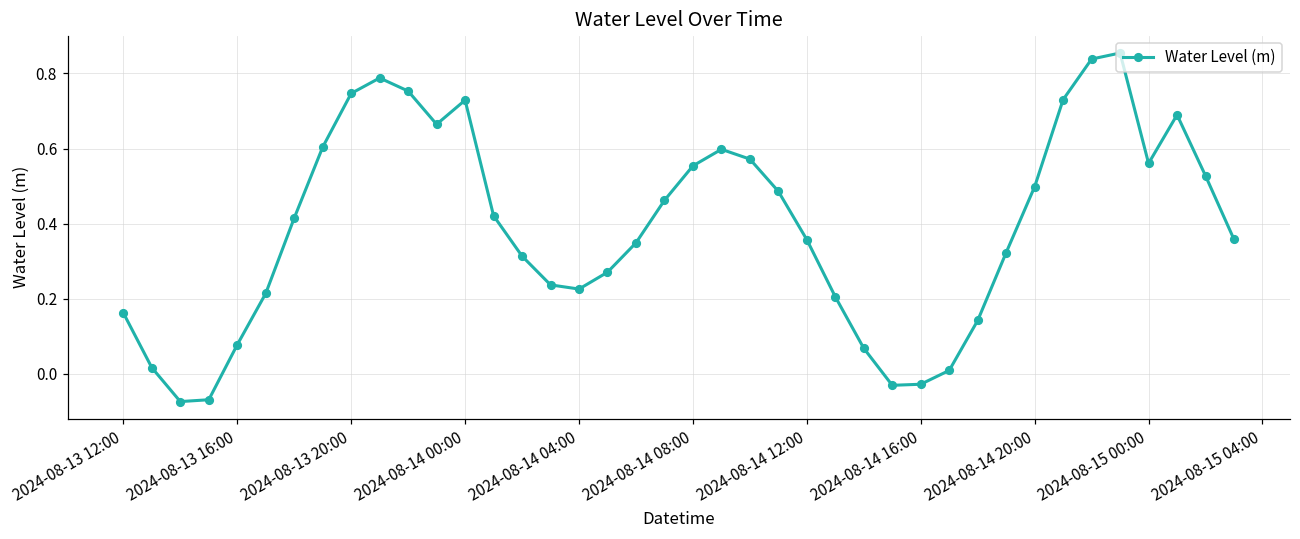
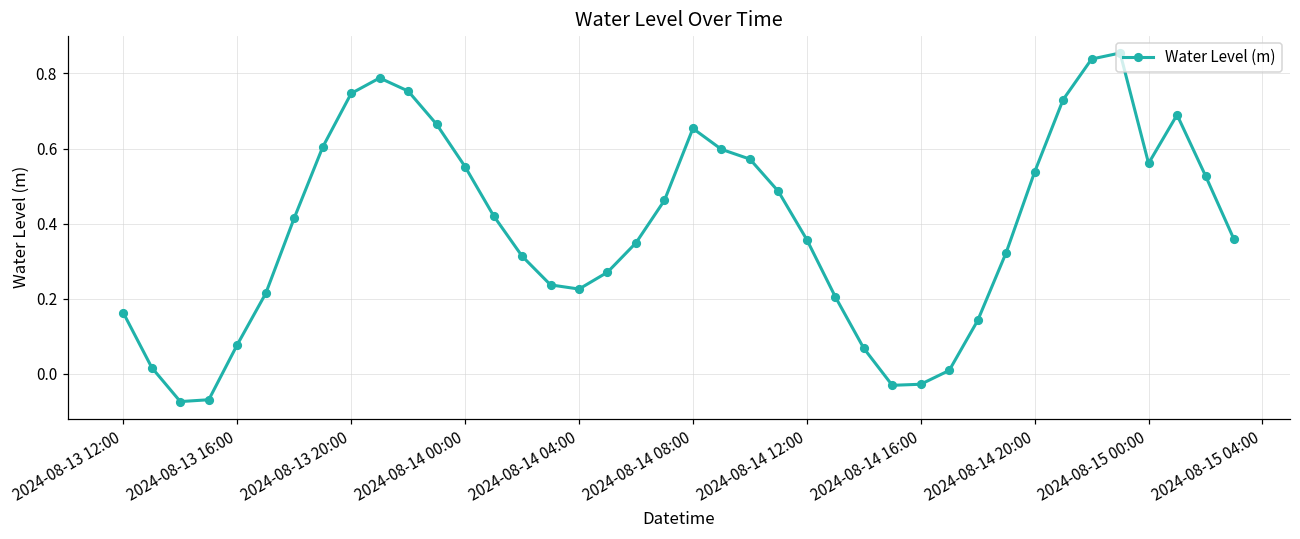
  {
    "2024-08-13 12:00": 0.16,
    "2024-08-13 16:00": 0.08,
    "2024-08-13 20:00": 0.75,
-   "2024-08-14 00:00": 0.73,
+   "2024-08-14 00:00": 0.55,
    "2024-08-14 04:00": 0.23,
-   "2024-08-14 08:00": 0.55,
+   "2024-08-14 08:00": 0.65,
    "2024-08-14 12:00": 0.36,
    "2024-08-14 16:00": -0.03,
-   "2024-08-14 20:00": 0.50,
+   "2024-08-14 20:00": 0.54,
    "2024-08-15 00:00": 0.56
  }
